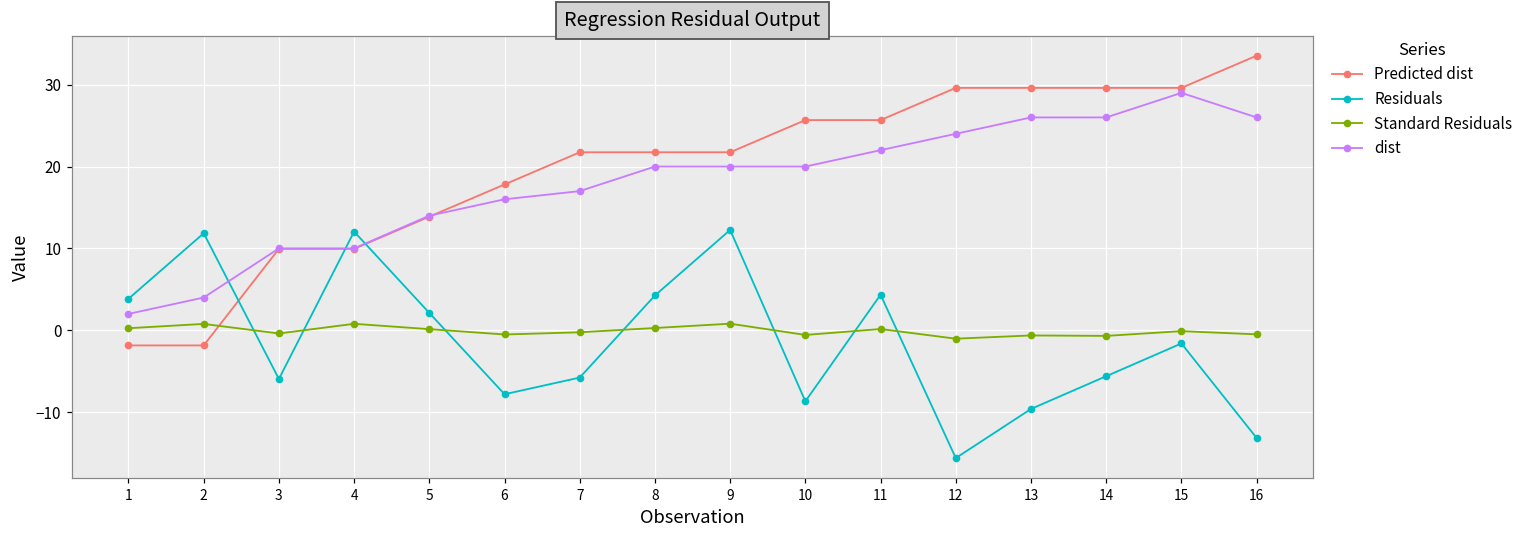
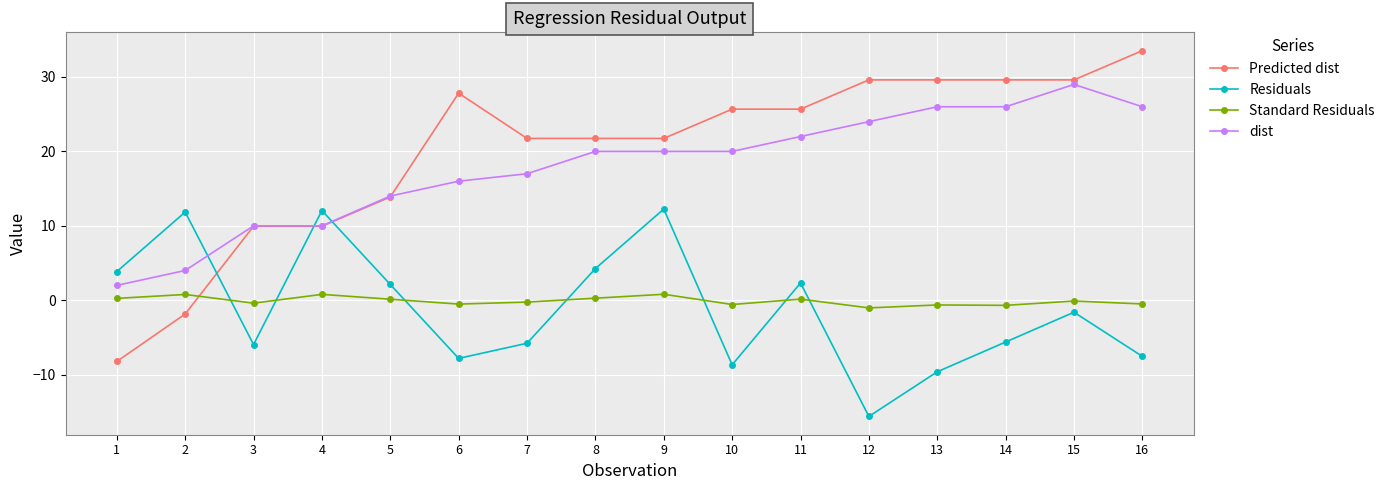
  {
    "Predicted dist": {
-     "1": -2,
+     "1": -8,
      "2": -2,
-     "6": 18,
+     "6": 28,
      "7": 22,
      "8": 22,
      "9": 22,
      "10": 26,
      "11": 26,
      "12": 30,
      "13": 30,
      "14": 30,
      "15": 30,
      "16": 34
    },
    "Residuals": {
      "1": 4,
      "2": 12,
      "3": -6,
      "4": 12,
      "5": 2,
      "6": -8,
      "7": -6,
      "8": 4,
      "9": 12,
      "10": -9,
-     "11": 4,
+     "11": 2,
      "12": -16,
      "13": -10,
      "14": -6,
      "15": -2,
-     "16": -13
+     "16": -8
    },
    "Standard Residuals": {
      "1": 0,
      "2": 1,
      "3": 0,
      "4": 1,
      "5": 0,
      "6": -1,
      "7": 0,
      "8": 0,
      "9": 1,
      "10": -1,
      "11": 0,
      "12": -1,
      "13": -1,
      "14": -1,
      "15": 0,
      "16": 0
    },
    "dist": {
      "1": 2,
      "2": 4,
      "6": 16,
      "7": 17,
      "8": 20,
      "9": 20,
      "10": 20,
      "11": 22,
      "12": 24,
      "13": 26,
      "14": 26,
      "15": 29,
      "16": 26
    }
  }
